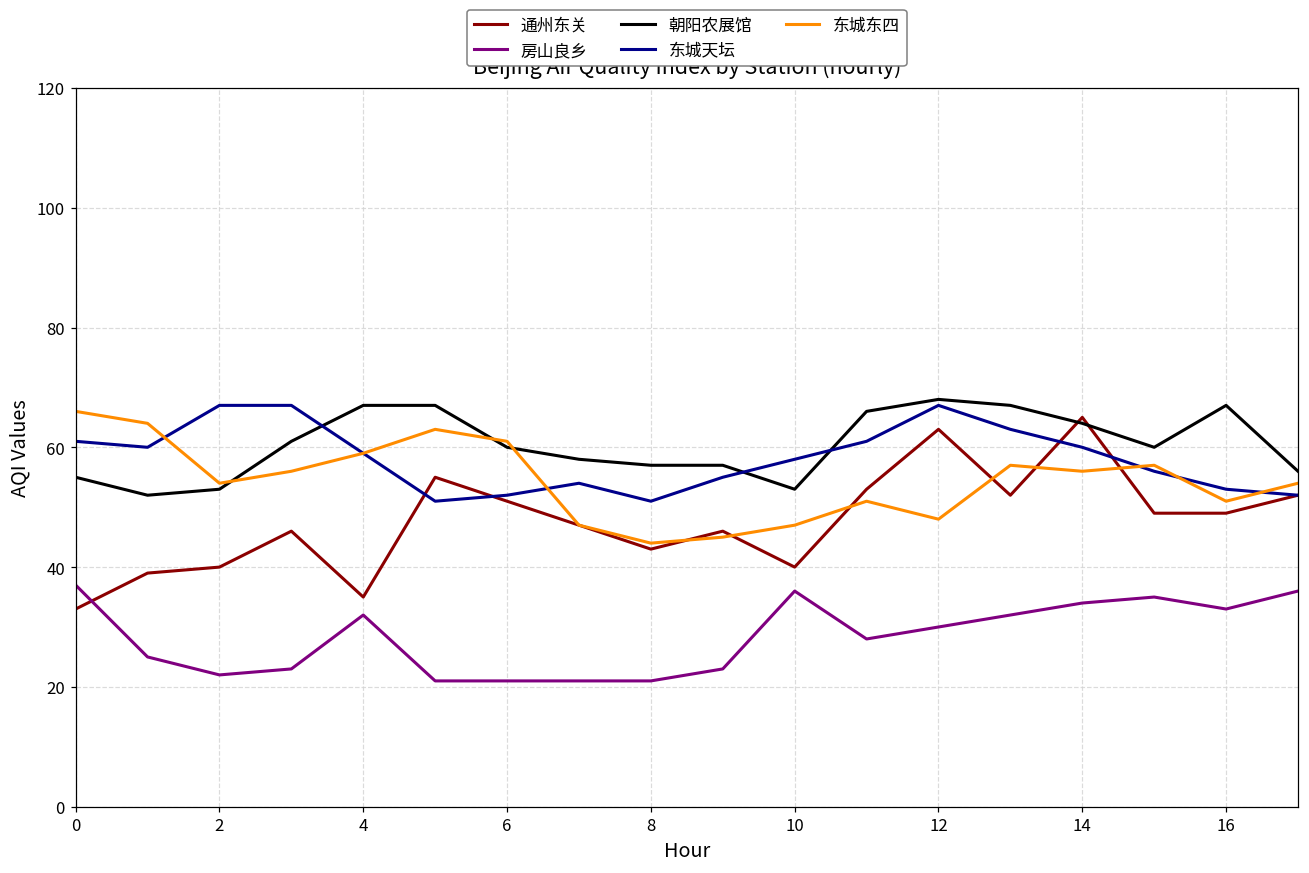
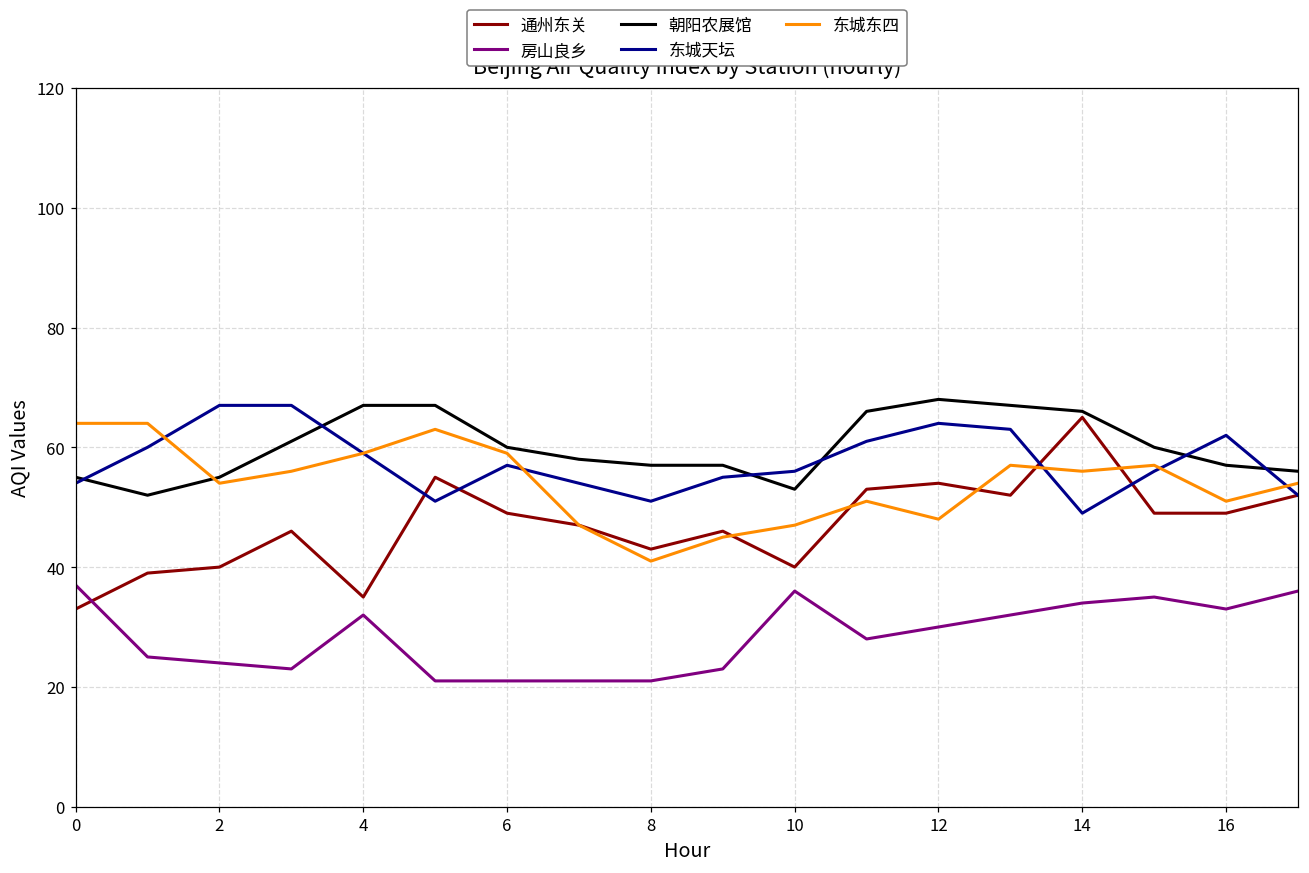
  {
    "通州东关": {
      "0": 33,
      "2": 40,
      "4": 35,
-     "6": 51,
+     "6": 49,
      "8": 43,
      "10": 40,
-     "12": 63,
+     "12": 54,
      "14": 65,
      "16": 49
    },
    "房山良乡": {
      "0": 37,
-     "2": 22,
+     "2": 24,
      "4": 32,
      "6": 21,
      "8": 21,
      "10": 36,
      "12": 30,
      "14": 34,
      "16": 33
    },
    "朝阳农展馆": {
      "0": 55,
-     "2": 53,
+     "2": 55,
      "4": 67,
      "6": 60,
      "8": 57,
      "10": 53,
      "12": 68,
-     "14": 64,
-     "16": 67
+     "14": 66,
+     "16": 57
    },
    "东城天坛": {
-     "0": 61,
+     "0": 54,
      "2": 67,
-     "6": 52,
+     "6": 57,
      "8": 51,
-     "10": 58,
-     "12": 67,
-     "14": 60,
-     "16": 53
+     "10": 56,
+     "12": 64,
+     "14": 49,
+     "16": 62
    },
    "东城东四": {
-     "0": 66,
+     "0": 64,
      "2": 54,
-     "6": 61,
-     "8": 44,
+     "6": 59,
+     "8": 41,
      "10": 47,
      "12": 48,
      "14": 56,
      "16": 51
    }
  }
